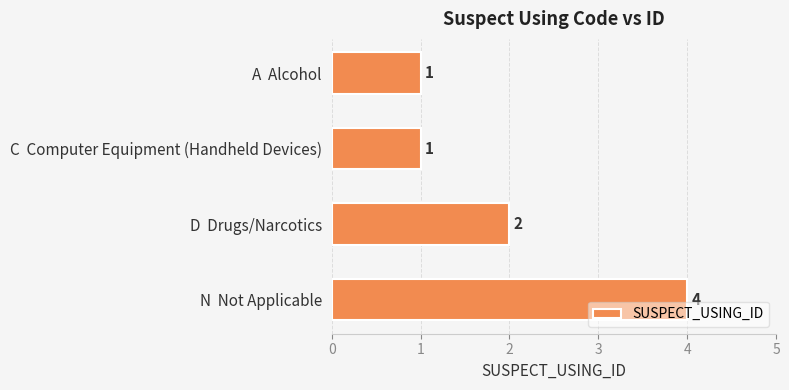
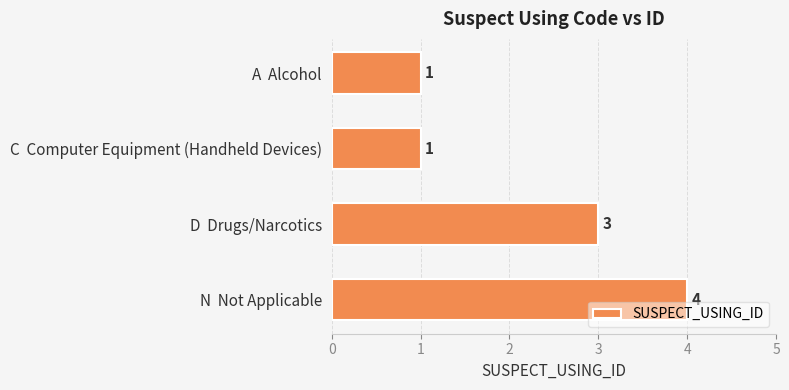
  {
    "A Alcohol": 1,
    "C Computer Equipment (Handheld Devices)": 1,
-   "D Drugs/Narcotics": 2
+   "D Drugs/Narcotics": 3
  }
